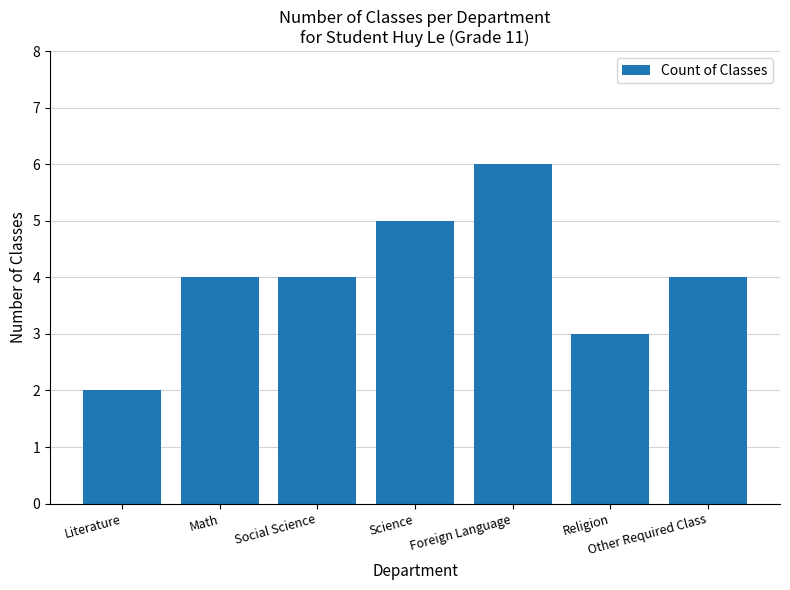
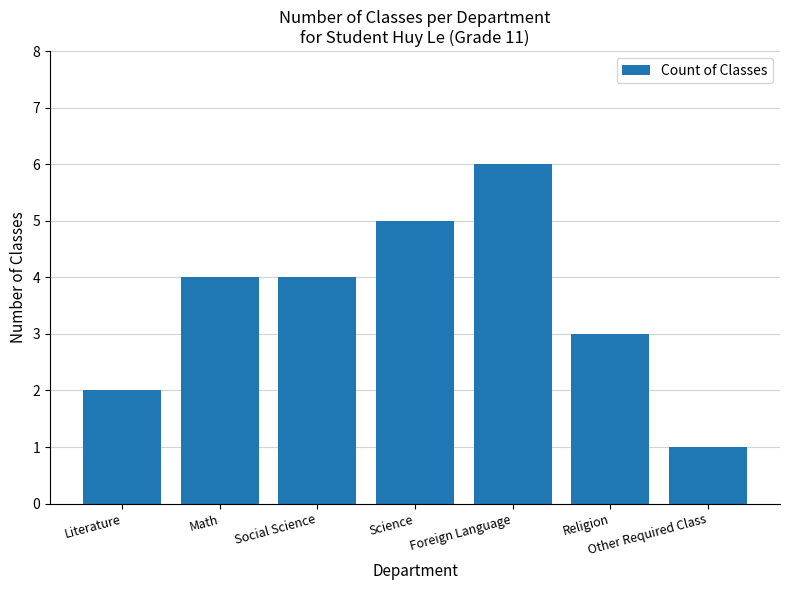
  {
    "Literature": 2,
    "Math": 4,
    "Social Science": 4,
    "Science": 5,
    "Foreign Language": 6,
    "Religion": 3,
-   "Other Required Class": 4
+   "Other Required Class": 1
  }
